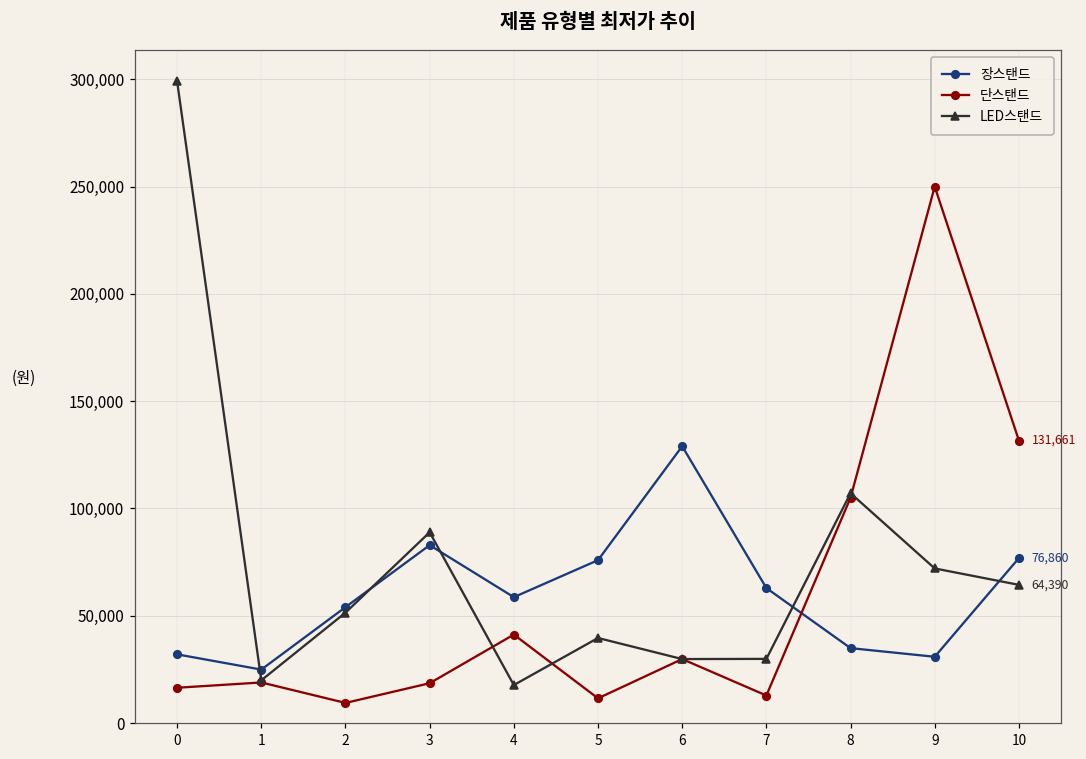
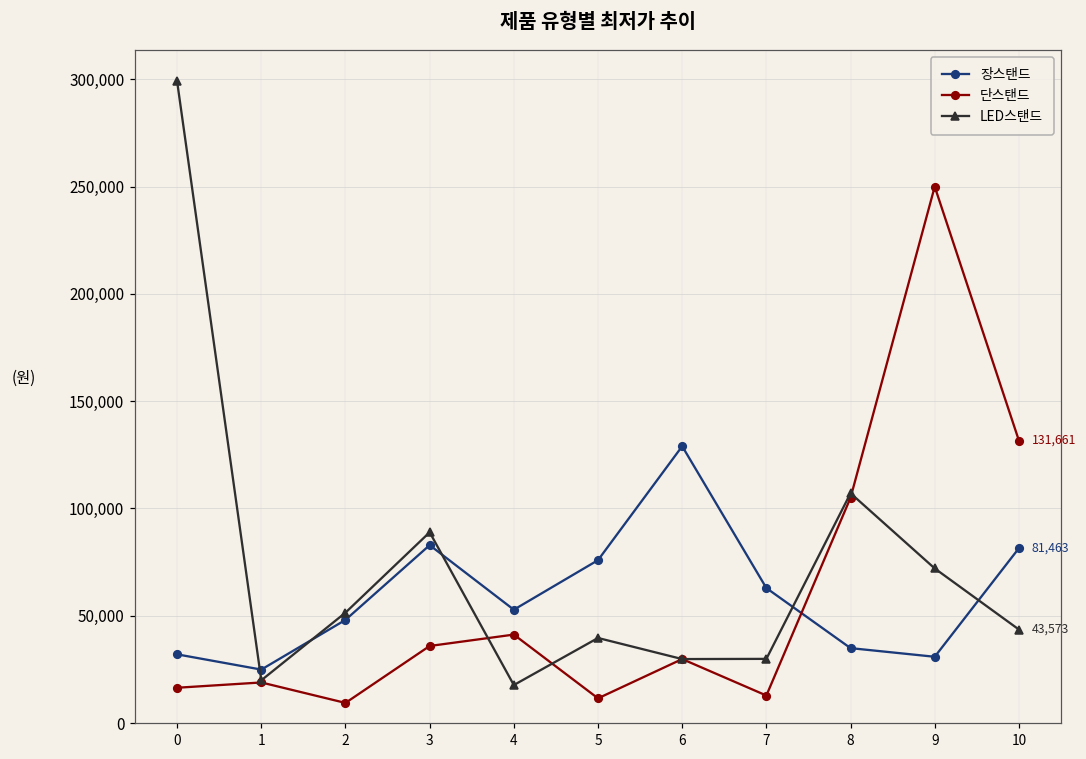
  {
    "장스탠드": {
-     "2": "54,000",
-     "4": "59,000",
-     "10": "76,860"
+     "2": "48,000",
+     "4": "53,000",
+     "10": "81,463"
    },
    "단스탠드": {
      "0": "16,000",
      "2": "9,000",
-     "3": "19,000",
+     "3": "36,000",
      "4": "41,000",
      "5": "12,000",
      "7": "13,000",
      "8": "105,000",
      "9": "250,000"
    },
    "LED스탠드": {
-     "10": "64,390"
+     "10": "43,573"
    }
  }
